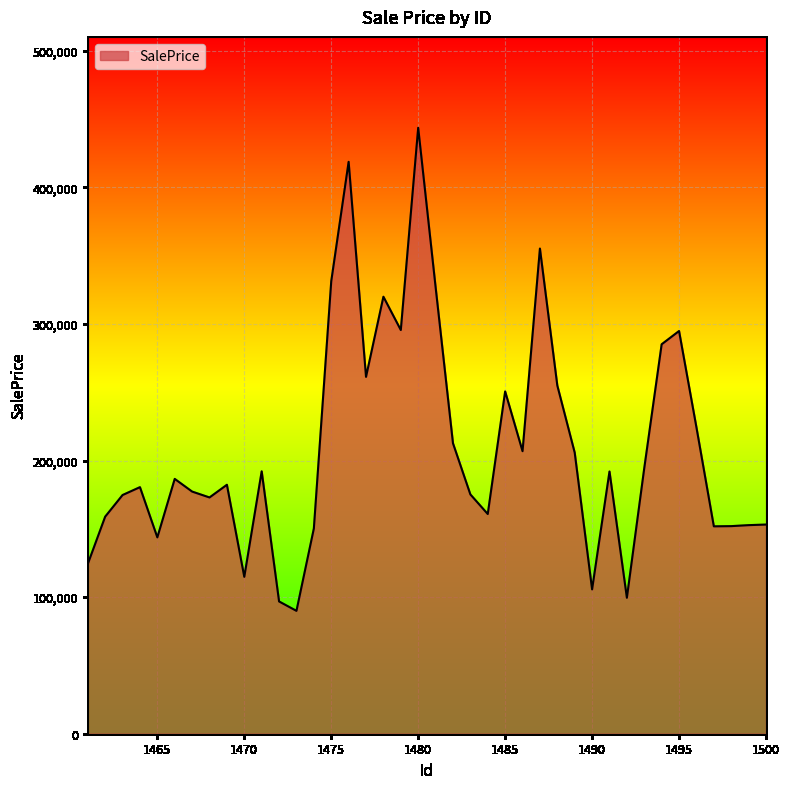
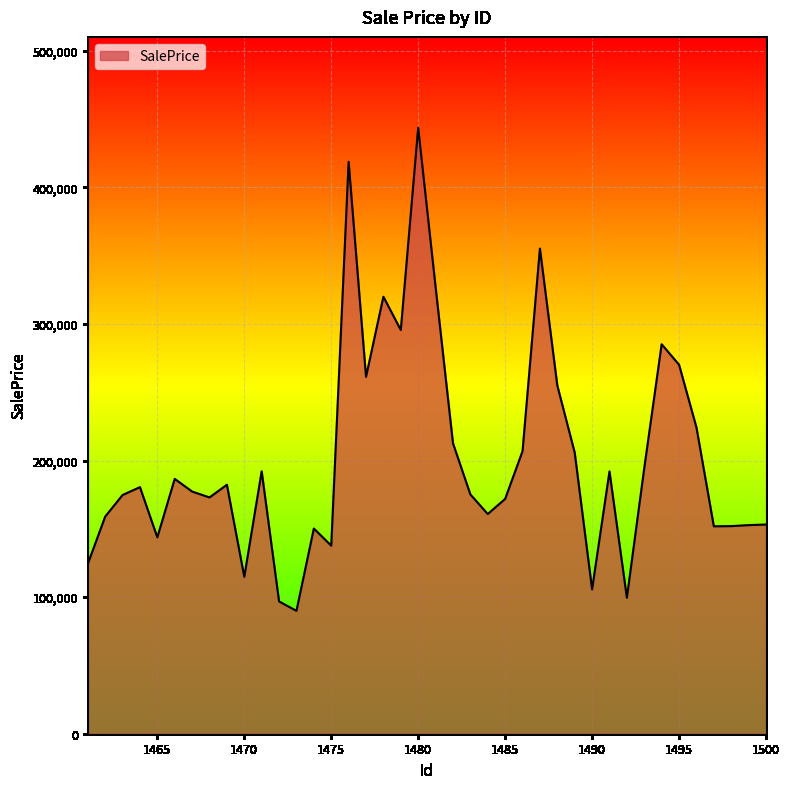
  {
    "1465": "144,000",
    "1470": "115,000",
-   "1475": "331,000",
+   "1475": "138,000",
    "1480": "444,000",
-   "1485": "251,000",
+   "1485": "172,000",
    "1490": "106,000",
-   "1495": "295,000",
+   "1495": "270,000",
    "1500": "153,000"
  }
